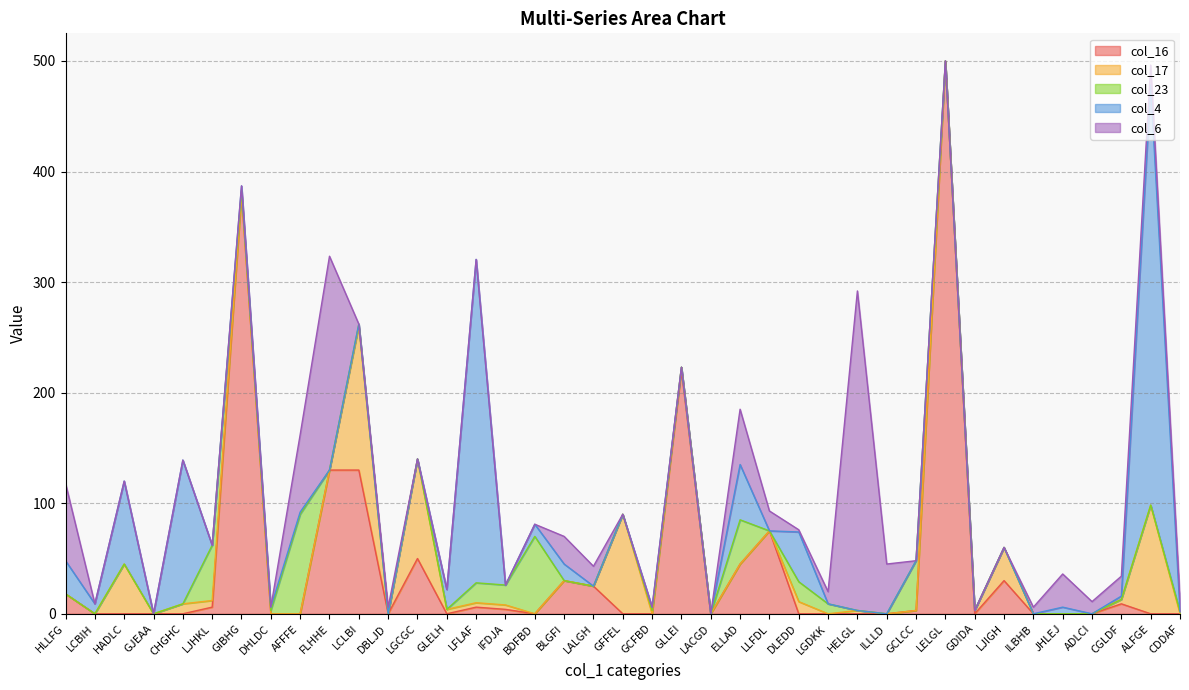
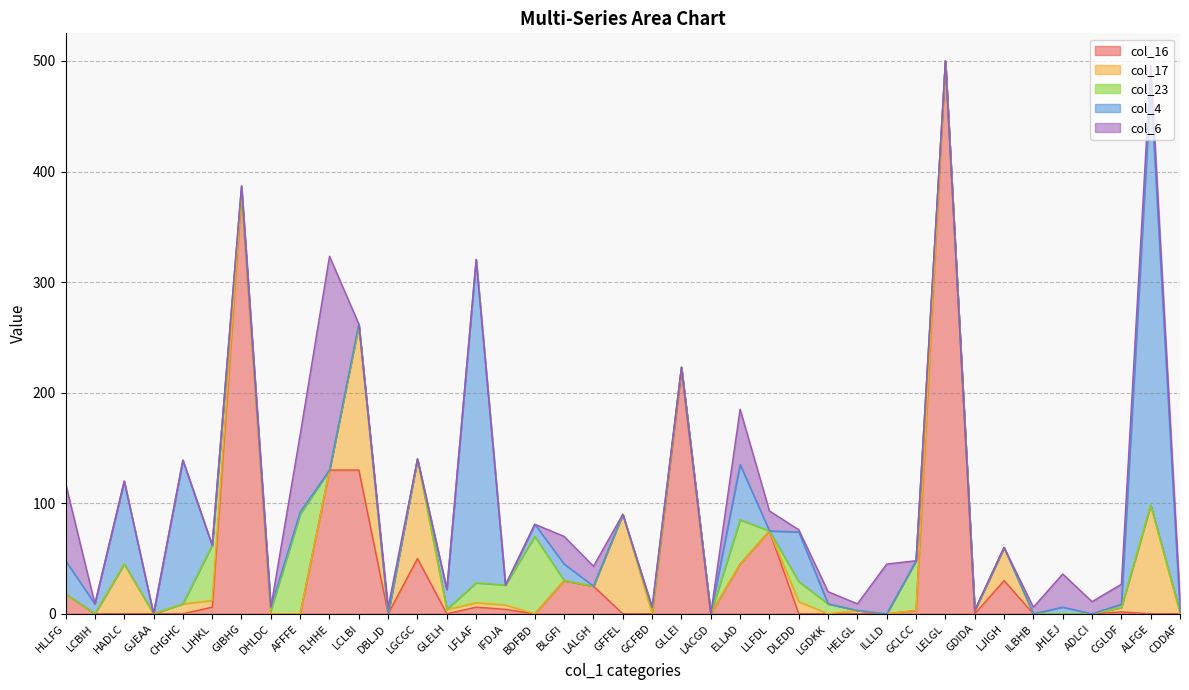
  {
    "col_16": {
      "HADLC": 0,
      "CHGHC": 0,
      "LJHKL": 6,
      "LCLBI": 130,
      "LGCGC": 50,
      "GLELH": 0,
      "LFLAF": 6,
      "IFDJA": 4,
      "GFFEL": 0,
      "GLLEI": 220,
      "DLEDD": 0,
      "HELGL": 0,
      "GDIDA": 0,
      "LJIGH": 30,
-     "CGLDF": 9,
+     "CGLDF": 2,
      "ALFGE": 0
    },
    "col_17": {
      "LJHKL": 6,
      "LFLAF": 4,
      "IFDJA": 4,
      "DLEDD": 11
    },
    "col_23": {
      "GIBHG": 3,
      "DHLDC": 3,
      "LFLAF": 18,
      "BDFBD": 70,
      "GCFBD": 3,
      "ELLAD": 40,
      "DLEDD": 18
    },
    "col_4": {
      "HLLFG": 30,
      "BLGFI": 15,
      "ELLAD": 50,
      "JHLEJ": 6,
      "CGLDF": 3
    },
    "col_6": {
      "HLLFG": 70,
      "AFFFE": 70,
      "FLHHE": 193,
      "DBLJD": 6,
      "BLGFI": 25,
      "LALGH": 18,
      "ELLAD": 50,
      "LLFDL": 18,
      "LGDKK": 11,
-     "HELGL": 289,
+     "HELGL": 6,
      "ILLLD": 45,
      "ILBHB": 6,
      "JHLEJ": 30,
      "ADLCI": 11,
      "CGLDF": 18,
      "CDDAF": 11
    }
  }
